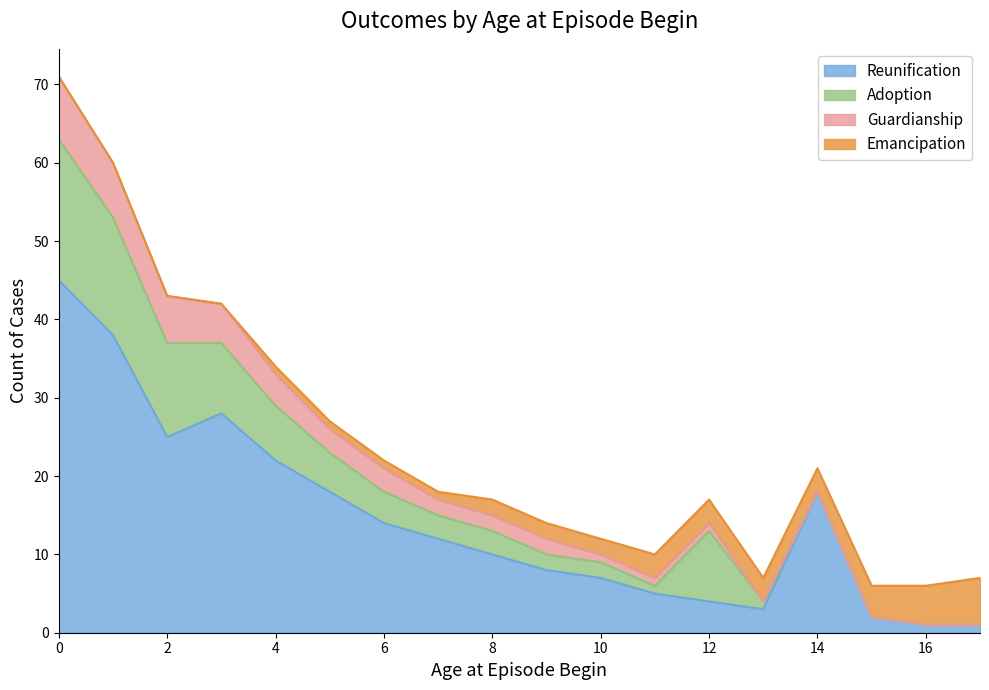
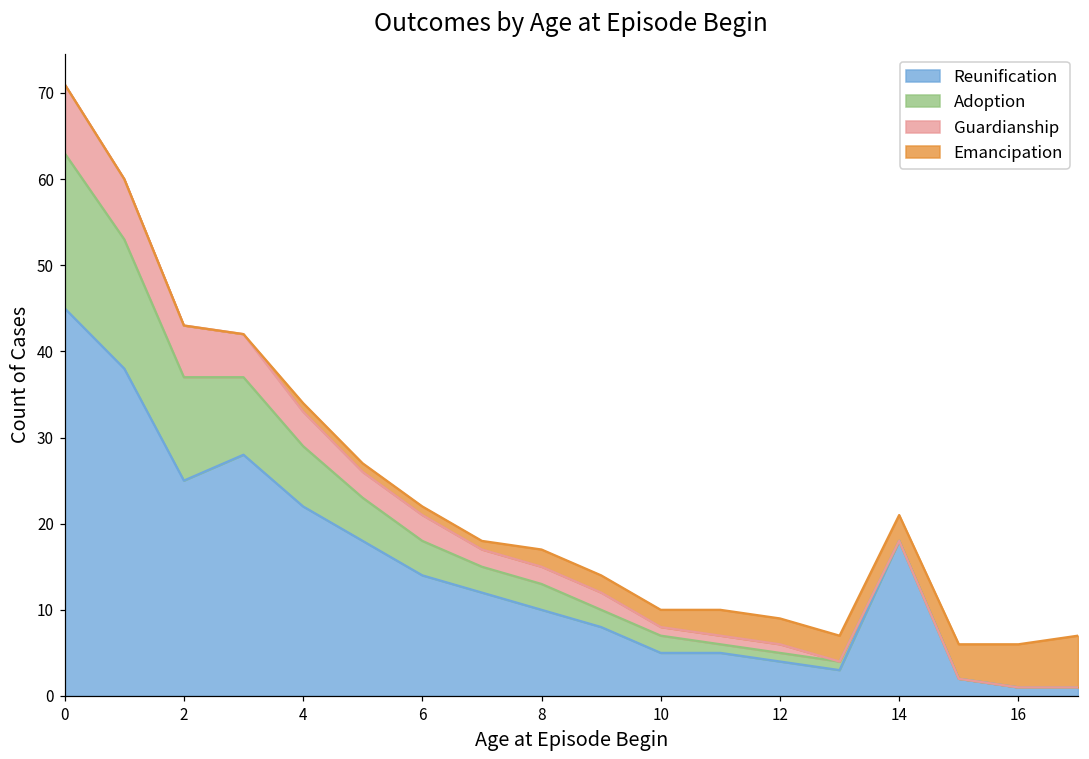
  {
    "Reunification": {
      "0": 45,
      "2": 25,
      "4": 22,
      "6": 14,
      "8": 10,
-     "10": 7,
+     "10": 5,
      "12": 4
    },
    "Adoption": {
      "0": 18,
      "2": 12,
      "4": 7,
      "6": 4,
      "8": 3,
      "10": 2,
-     "12": 9
+     "12": 1
    },
    "Guardianship": {
      "4": 4,
      "6": 3,
      "8": 2,
      "10": 1,
      "12": 1
    },
    "Emancipation": {
      "4": 1,
      "6": 1,
      "8": 2,
      "10": 2,
      "12": 3,
      "14": 3,
      "16": 5
    }
  }
